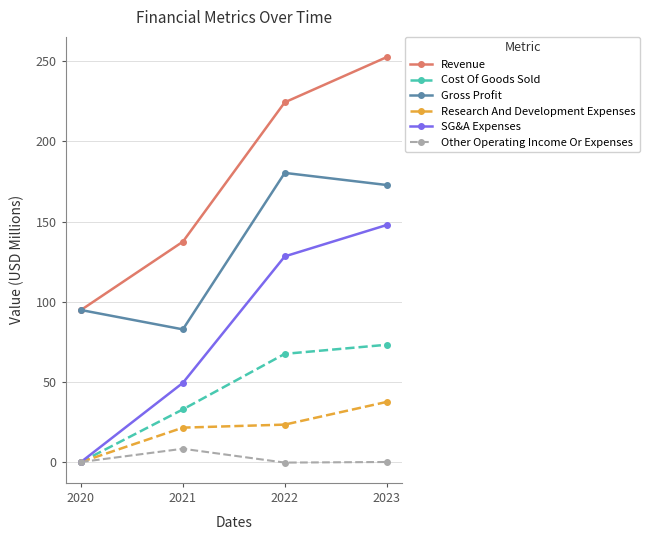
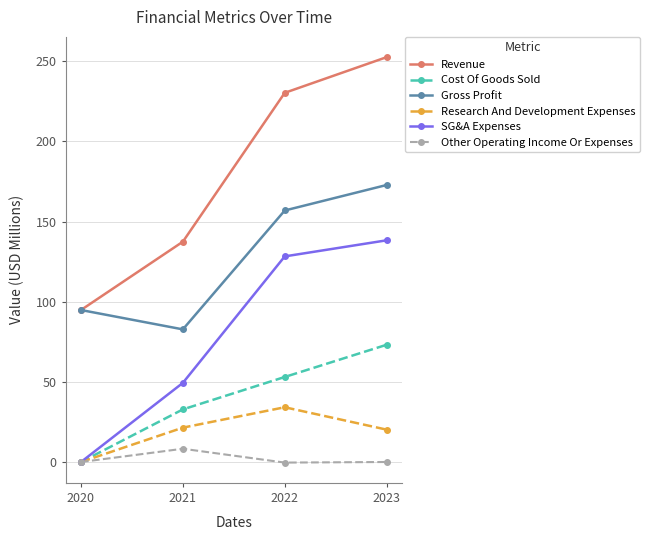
  {
    "Revenue": {
      "2021": 137,
-     "2022": 224,
+     "2022": 230,
      "2023": 253
    },
    "Cost Of Goods Sold": {
      "2021": 33,
-     "2022": 67,
+     "2022": 53,
      "2023": 73
    },
    "Gross Profit": {
      "2021": 83,
-     "2022": 180,
+     "2022": 157,
      "2023": 173
    },
    "Research And Development Expenses": {
      "2021": 21,
-     "2022": 23,
-     "2023": 37
+     "2022": 34,
+     "2023": 20
    },
    "SG&A Expenses": {
      "2021": 49,
      "2022": 128,
-     "2023": 148
+     "2023": 138
    },
    "Other Operating Income Or Expenses": {
      "2021": 8,
      "2022": 0,
      "2023": 0
    }
  }
